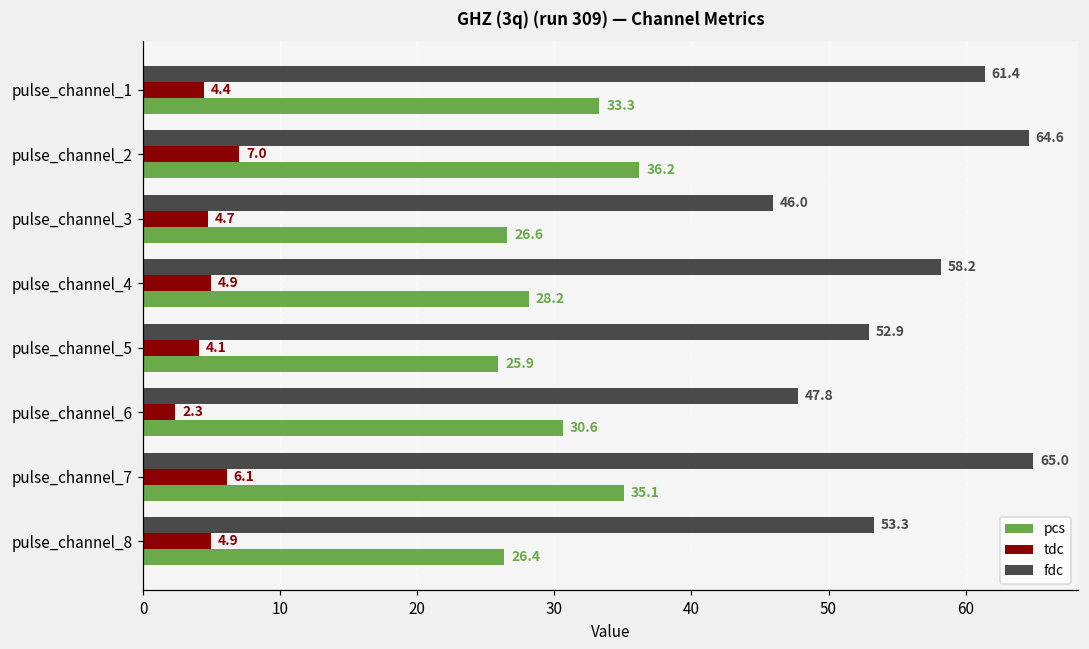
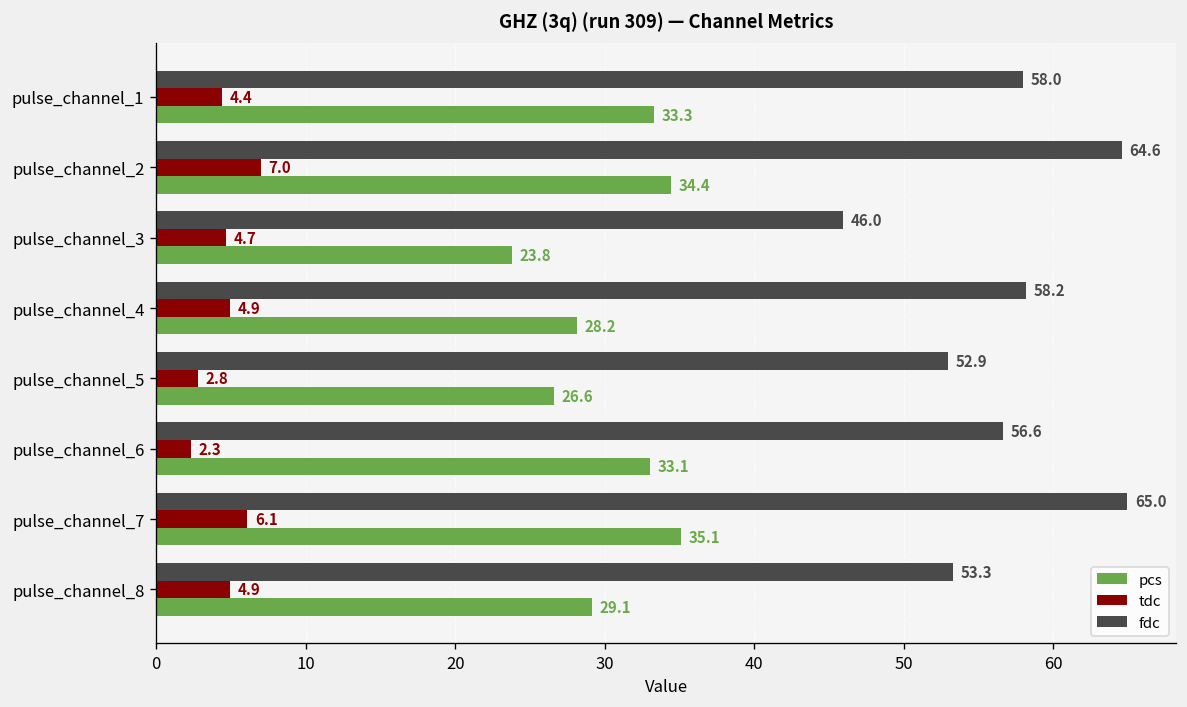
  {
    "pcs": {
      "pulse_channel_1": 33.3,
-     "pulse_channel_2": 36.2,
-     "pulse_channel_3": 26.6,
+     "pulse_channel_2": 34.4,
+     "pulse_channel_3": 23.8,
      "pulse_channel_4": 28.2,
-     "pulse_channel_5": 25.9,
-     "pulse_channel_6": 30.6,
+     "pulse_channel_5": 26.6,
+     "pulse_channel_6": 33.1,
      "pulse_channel_7": 35.1,
-     "pulse_channel_8": 26.4
+     "pulse_channel_8": 29.1
    },
    "tdc": {
      "pulse_channel_1": 4.4,
      "pulse_channel_2": 7.0,
      "pulse_channel_3": 4.7,
      "pulse_channel_4": 4.9,
-     "pulse_channel_5": 4.1,
+     "pulse_channel_5": 2.8,
      "pulse_channel_6": 2.3,
      "pulse_channel_7": 6.1,
      "pulse_channel_8": 4.9
    },
    "fdc": {
-     "pulse_channel_1": 61.4,
+     "pulse_channel_1": 58.0,
      "pulse_channel_2": 64.6,
      "pulse_channel_3": 46.0,
      "pulse_channel_4": 58.2,
      "pulse_channel_5": 52.9,
-     "pulse_channel_6": 47.8,
+     "pulse_channel_6": 56.6,
      "pulse_channel_7": 65.0,
      "pulse_channel_8": 53.3
    }
  }
